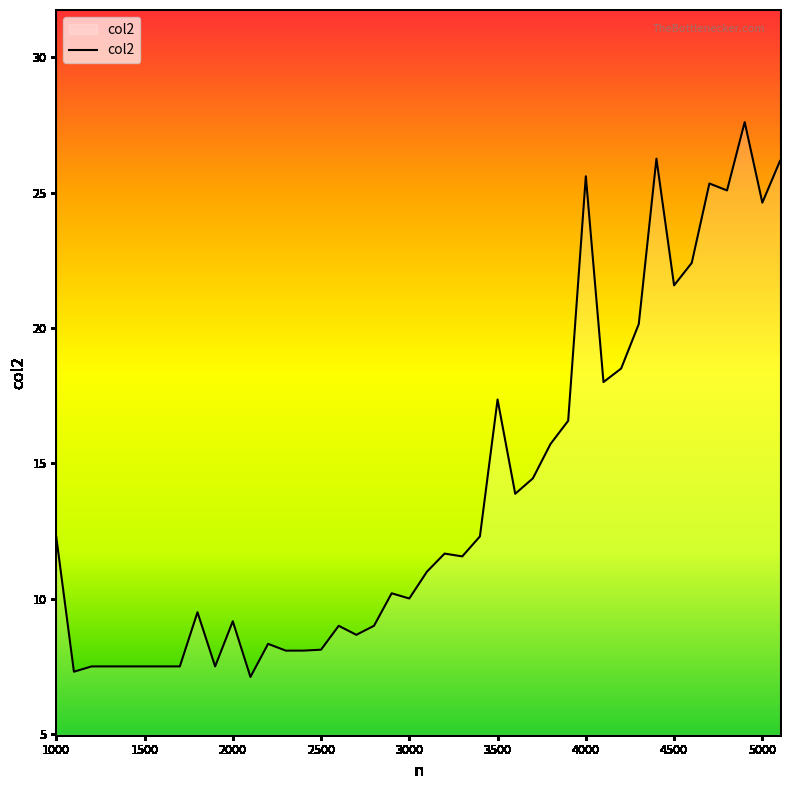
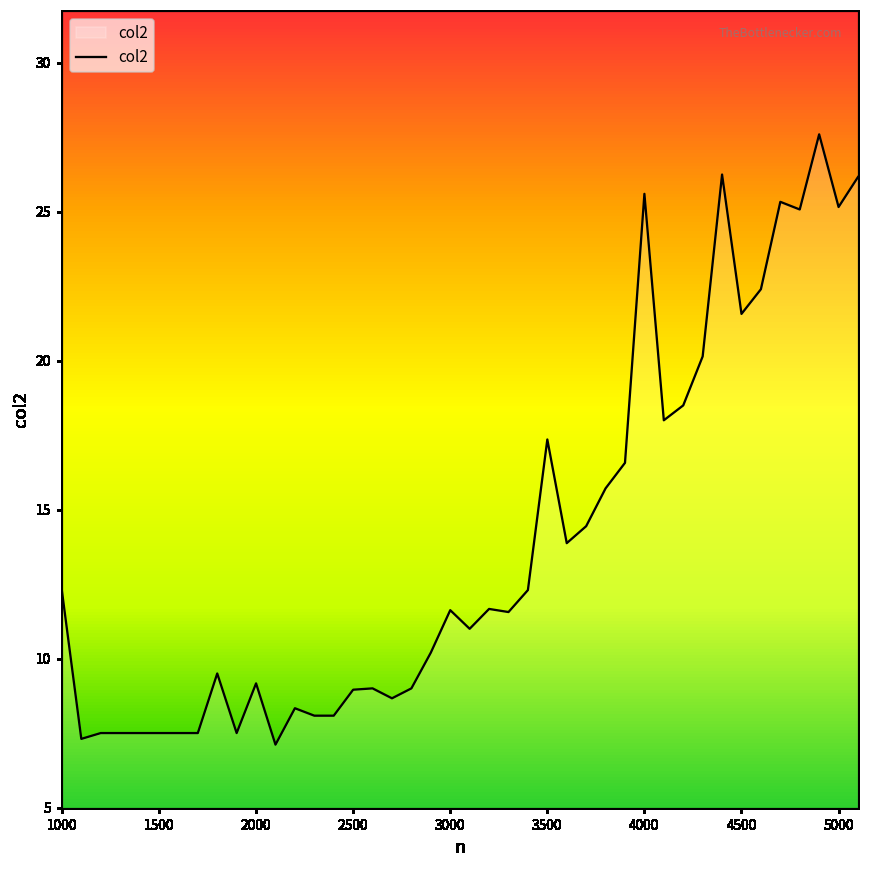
  {
    "1000": 12.3,
    "1500": 7.5,
    "2000": 9.2,
-   "2500": 8.1,
-   "3000": 10.0,
+   "2500": 9.0,
+   "3000": 11.6,
    "3500": 17.4,
    "4000": 25.6,
    "4500": 21.6,
-   "5000": 24.6
+   "5000": 25.2
  }
